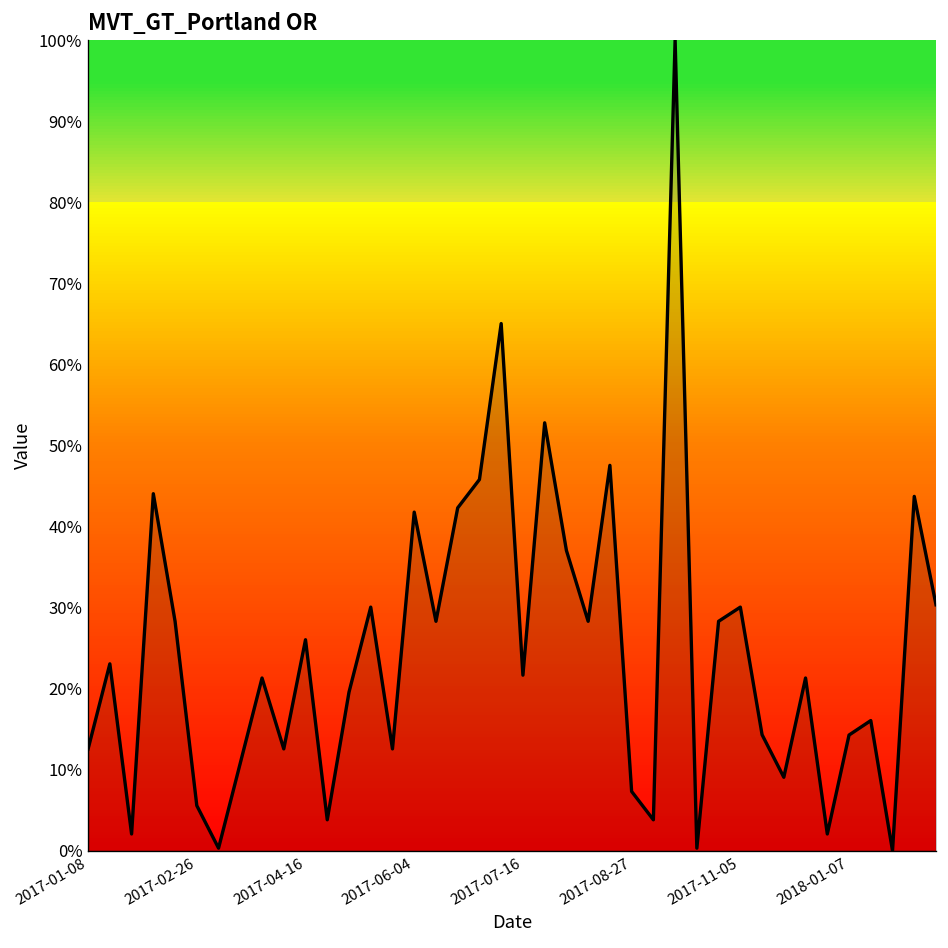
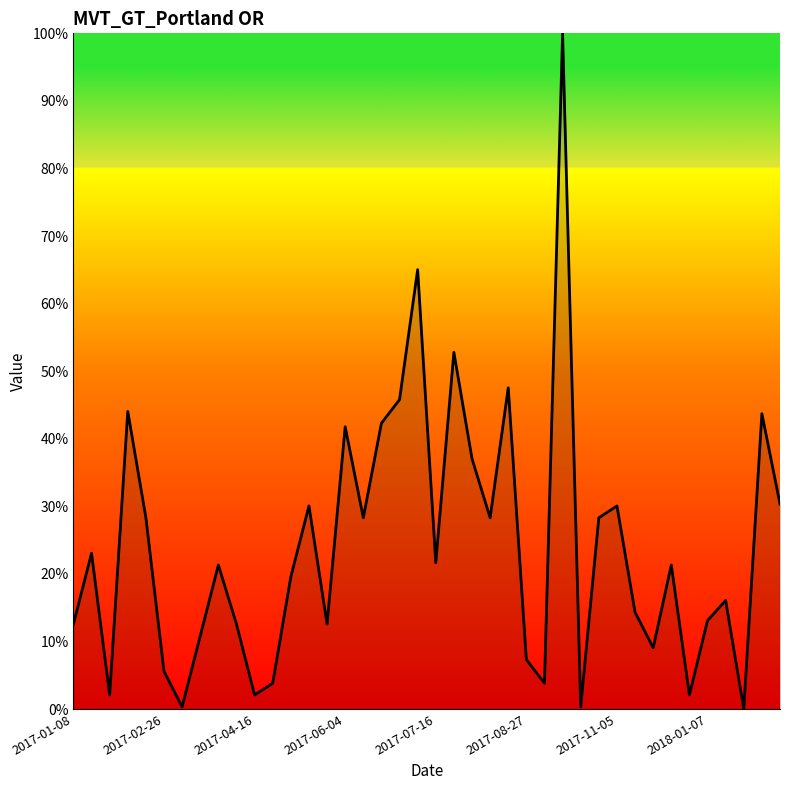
  {
    "2017-01-08": "13%",
    "2017-02-26": "6%",
-   "2017-04-16": "26%",
+   "2017-04-16": "2%",
    "2017-06-04": "42%",
    "2017-07-16": "22%",
    "2017-08-27": "7%",
    "2017-11-05": "30%",
-   "2018-01-07": "14%"
+   "2018-01-07": "13%"
  }
